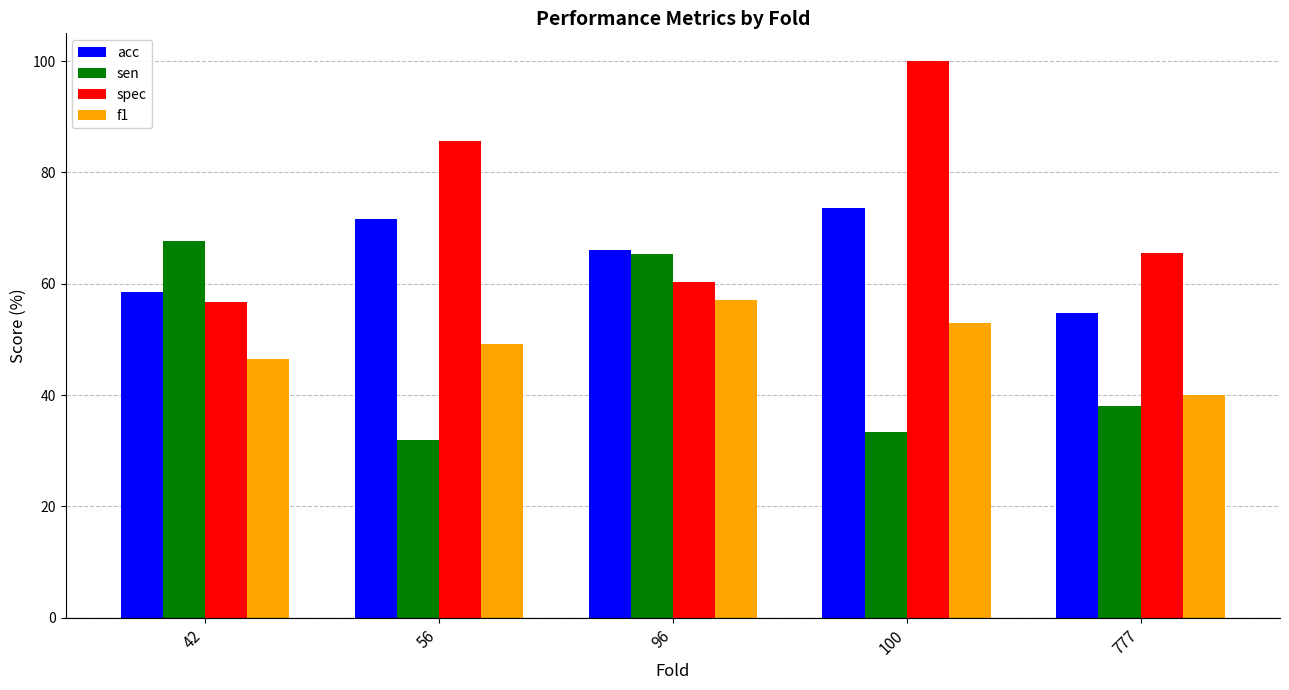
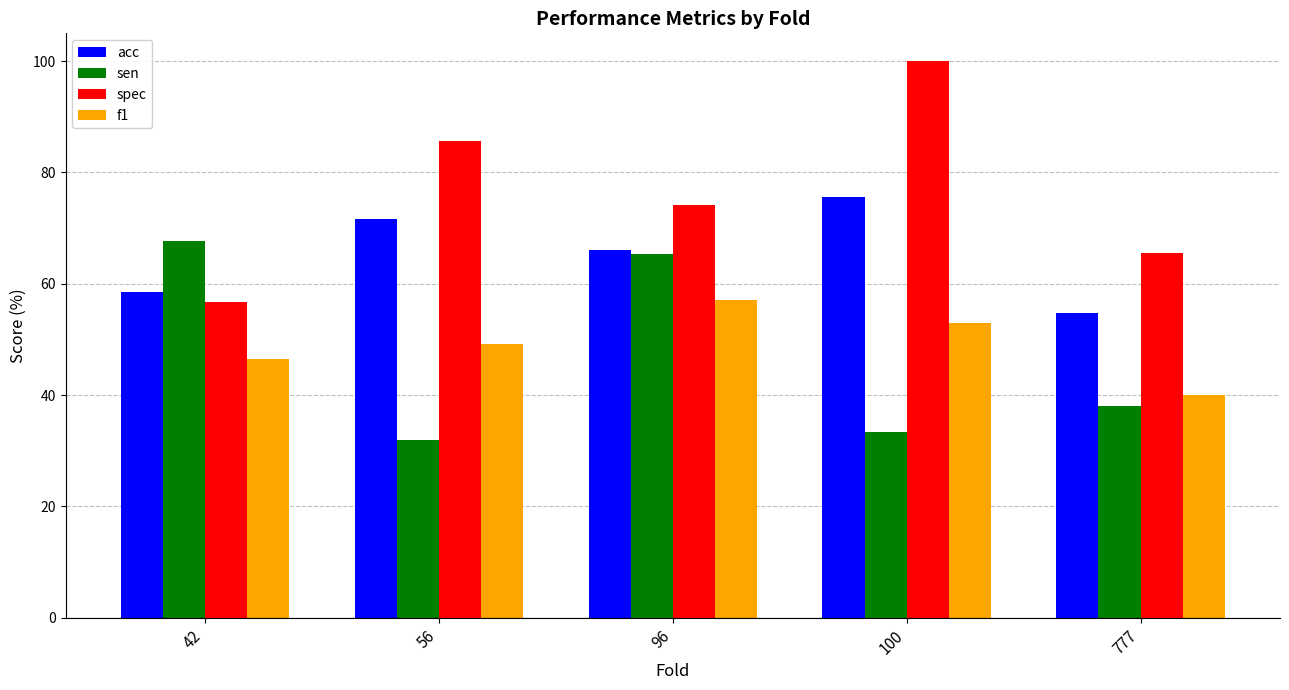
  {
    "acc": {
      "42": 59,
      "56": 72,
      "96": 66,
-     "100": 74,
+     "100": 76,
      "777": 55
    },
    "sen": {
      "42": 68,
      "56": 32,
      "96": 65,
      "100": 33,
      "777": 38
    },
    "spec": {
      "42": 57,
      "56": 86,
-     "96": 60,
+     "96": 74,
      "100": 100,
      "777": 66
    },
    "f1": {
      "42": 47,
      "56": 49,
      "96": 57,
      "100": 53,
      "777": 40
    }
  }
